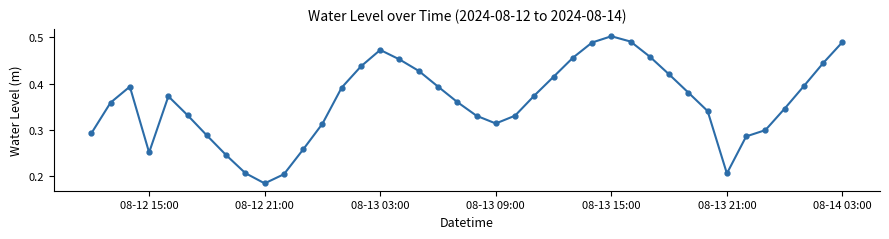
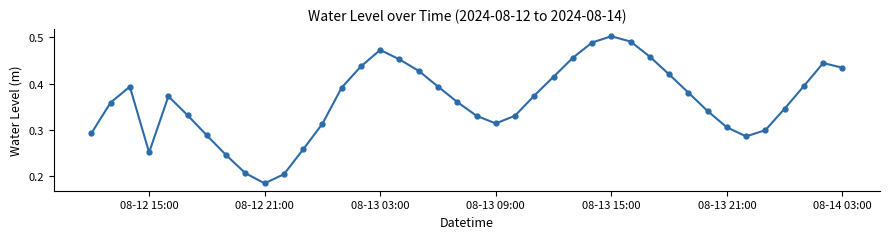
  {
    "08-12 15:00": 0.25,
    "08-12 21:00": 0.18,
    "08-13 03:00": 0.47,
    "08-13 09:00": 0.31,
    "08-13 15:00": 0.50,
-   "08-13 21:00": 0.21,
-   "08-14 03:00": 0.49
+   "08-13 21:00": 0.31,
+   "08-14 03:00": 0.43
  }
